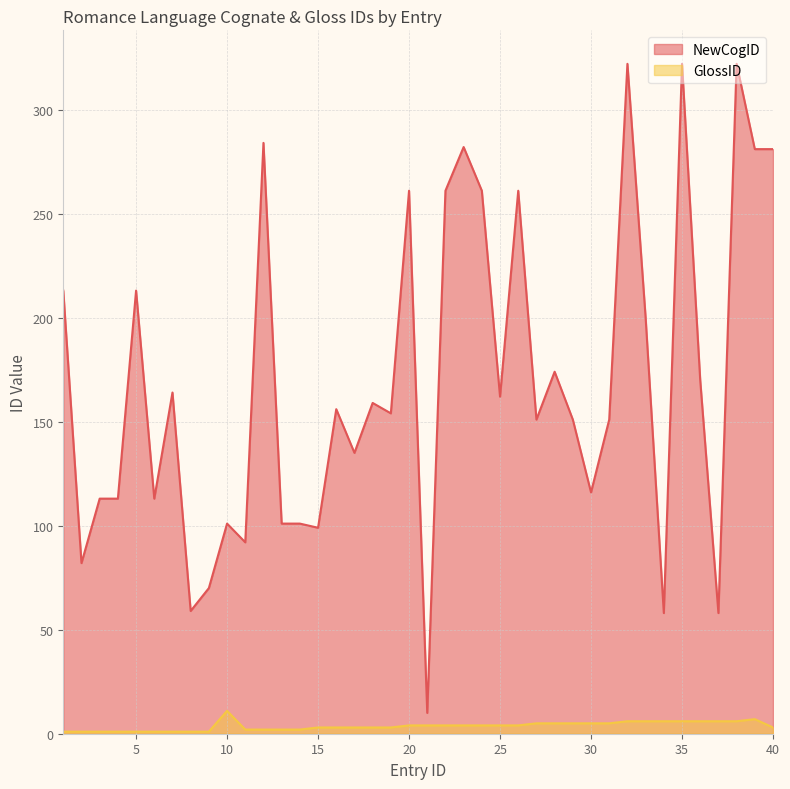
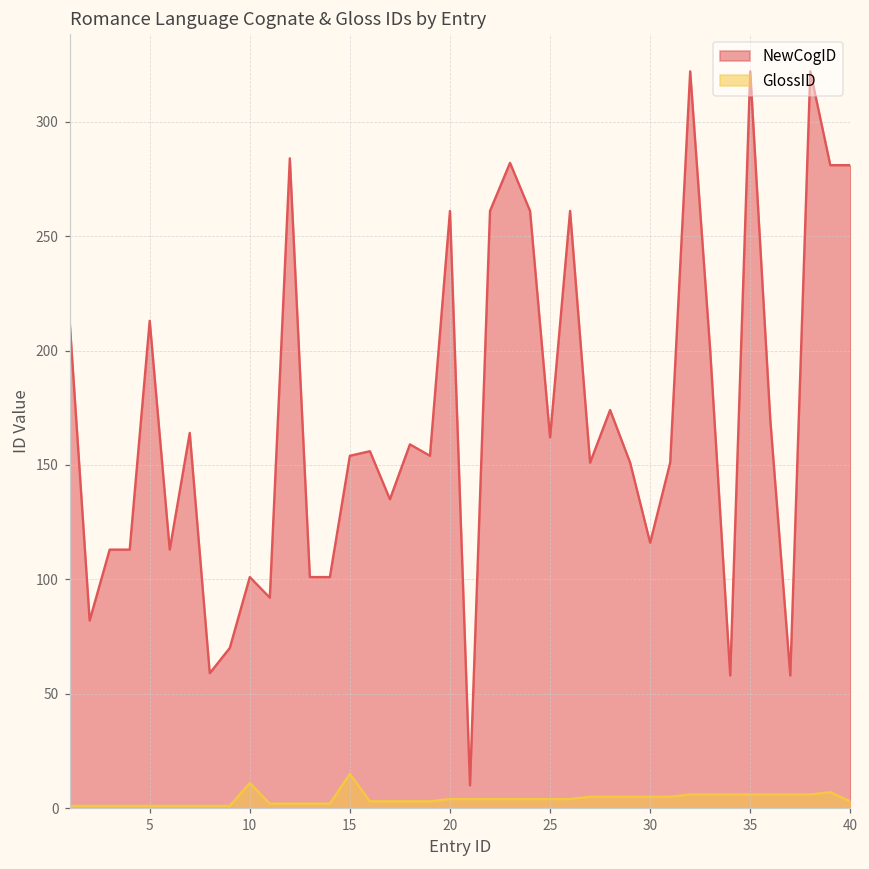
  {
    "NewCogID": {
      "5": 213,
      "10": 101,
-     "15": 99,
+     "15": 154,
      "20": 261,
      "25": 162,
      "30": 116,
      "40": 281
    },
    "GlossID": {
      "5": 1,
      "10": 11,
-     "15": 3,
+     "15": 15,
      "20": 4,
      "25": 4,
      "30": 5,
      "35": 6,
      "40": 3
    }
  }
